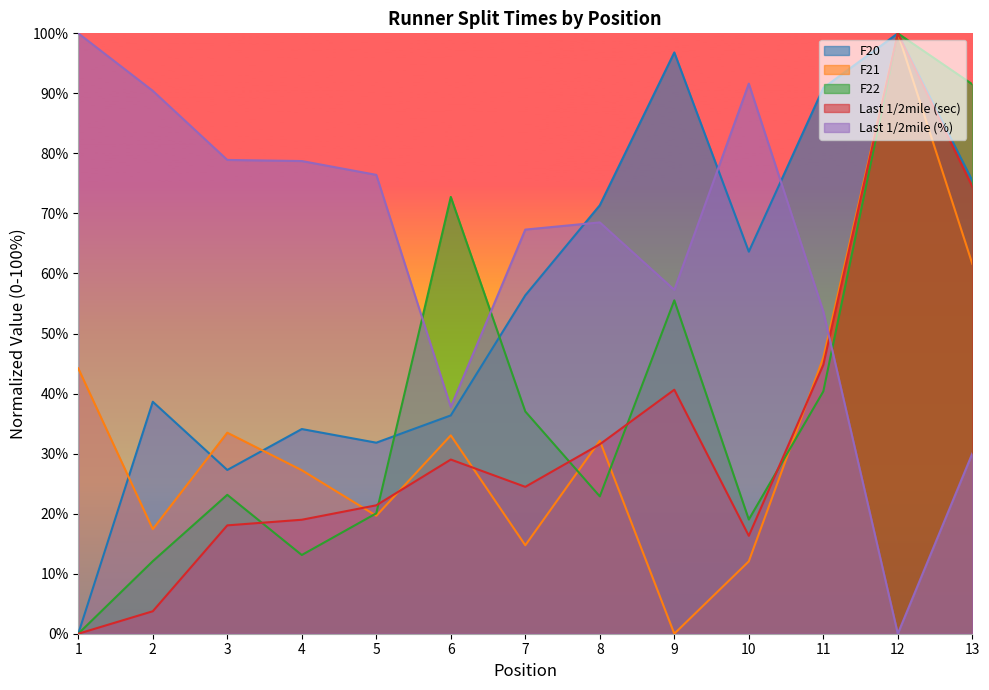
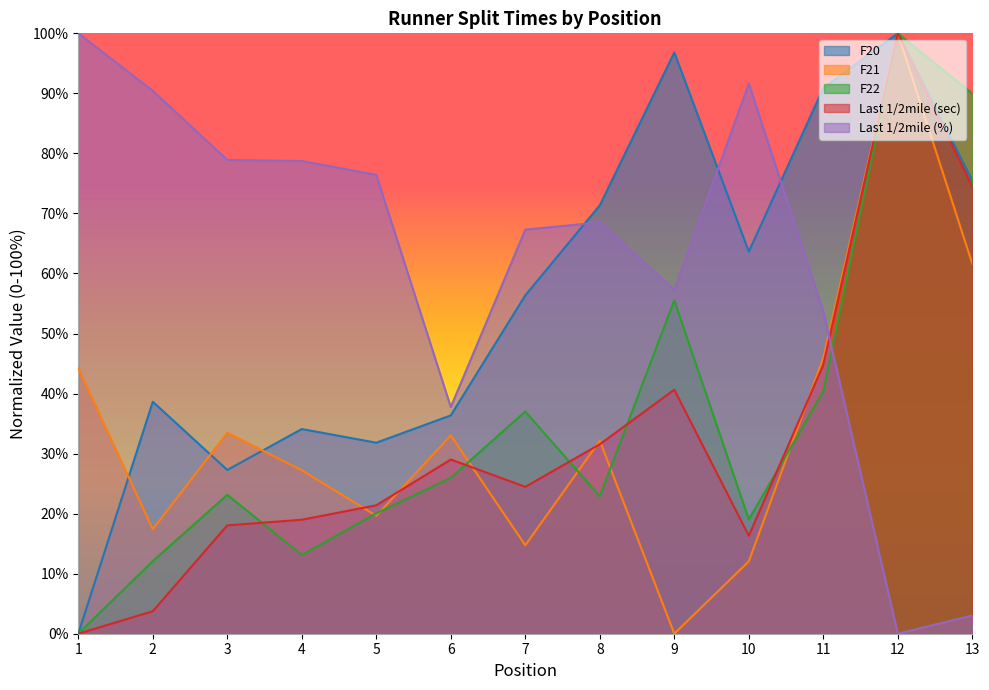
  {
    "F20": {
      "2": "39%",
      "3": "27%",
      "4": "34%",
      "5": "32%",
      "6": "36%",
      "7": "56%",
      "8": "71%",
      "9": "97%",
      "10": "64%",
      "13": "75%"
    },
    "F21": {
      "1": "44%",
      "2": "17%",
      "3": "33%",
      "4": "27%",
      "6": "33%",
      "7": "15%",
      "8": "32%",
      "9": "0%",
      "10": "12%",
      "11": "46%",
      "13": "62%"
    },
    "F22": {
      "2": "12%",
      "3": "23%",
      "4": "13%",
-     "6": "73%",
+     "6": "26%",
      "7": "37%",
      "8": "23%",
      "9": "56%",
      "10": "19%",
      "11": "40%",
-     "13": "92%"
+     "13": "90%"
    },
    "Last 1/2mile (sec)": {
      "2": "4%",
      "3": "18%",
      "4": "19%",
      "5": "21%",
      "6": "29%",
      "7": "24%",
      "8": "32%",
      "9": "41%",
      "10": "16%",
      "11": "45%",
      "13": "74%"
    },
    "Last 1/2mile (%)": {
      "1": "100%",
      "2": "90%",
      "3": "79%",
      "4": "79%",
      "5": "76%",
      "6": "38%",
      "7": "67%",
      "8": "69%",
      "9": "57%",
      "10": "92%",
      "11": "54%",
      "12": "0%",
-     "13": "30%"
+     "13": "3%"
    }
  }
